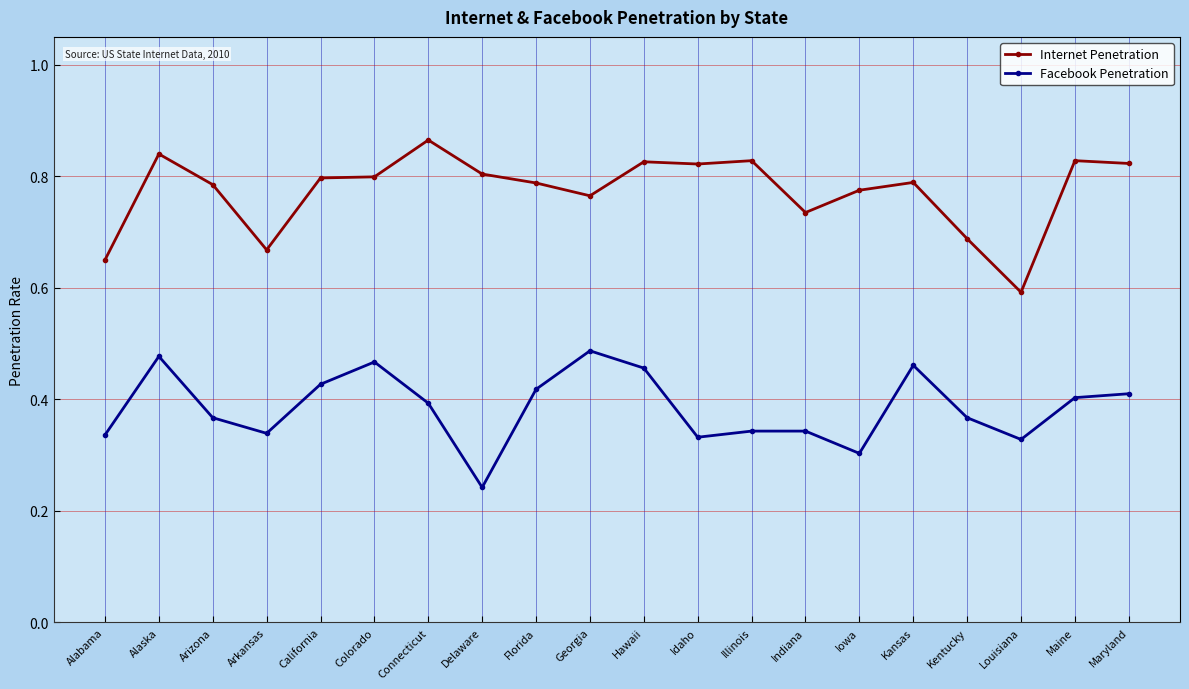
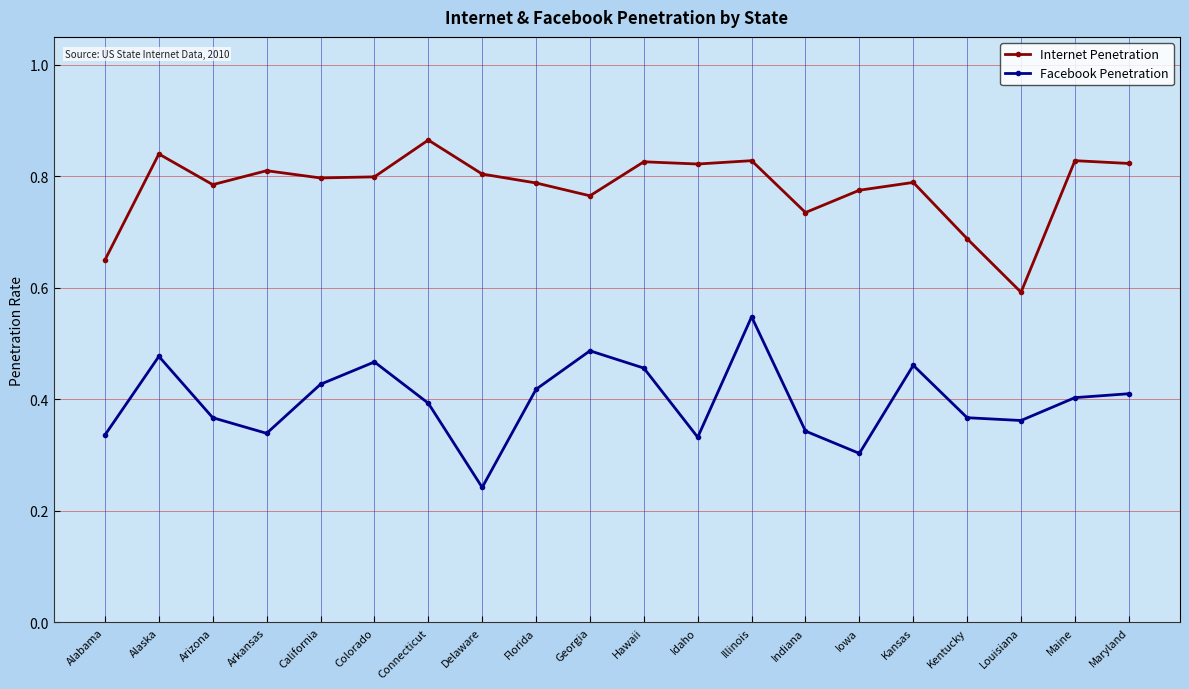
  {
    "Internet Penetration": {
      "Alabama": 0.65,
      "Alaska": 0.84,
      "Arizona": 0.79,
-     "Arkansas": 0.67,
+     "Arkansas": 0.81,
      "California": 0.80,
      "Colorado": 0.80,
      "Connecticut": 0.87,
      "Delaware": 0.80,
      "Florida": 0.79,
      "Georgia": 0.77,
      "Hawaii": 0.83,
      "Idaho": 0.82,
      "Illinois": 0.83,
      "Indiana": 0.74,
      "Iowa": 0.78,
      "Kansas": 0.79,
      "Kentucky": 0.69,
      "Louisiana": 0.59,
      "Maine": 0.83,
      "Maryland": 0.82
    },
    "Facebook Penetration": {
      "Alabama": 0.34,
      "Alaska": 0.48,
      "Arizona": 0.37,
      "Arkansas": 0.34,
      "California": 0.43,
      "Colorado": 0.47,
      "Connecticut": 0.39,
      "Delaware": 0.24,
      "Florida": 0.42,
      "Georgia": 0.49,
      "Hawaii": 0.46,
      "Idaho": 0.33,
-     "Illinois": 0.34,
+     "Illinois": 0.55,
      "Indiana": 0.34,
      "Iowa": 0.30,
      "Kansas": 0.46,
      "Kentucky": 0.37,
-     "Louisiana": 0.33,
+     "Louisiana": 0.36,
      "Maine": 0.40,
      "Maryland": 0.41
    }
  }
